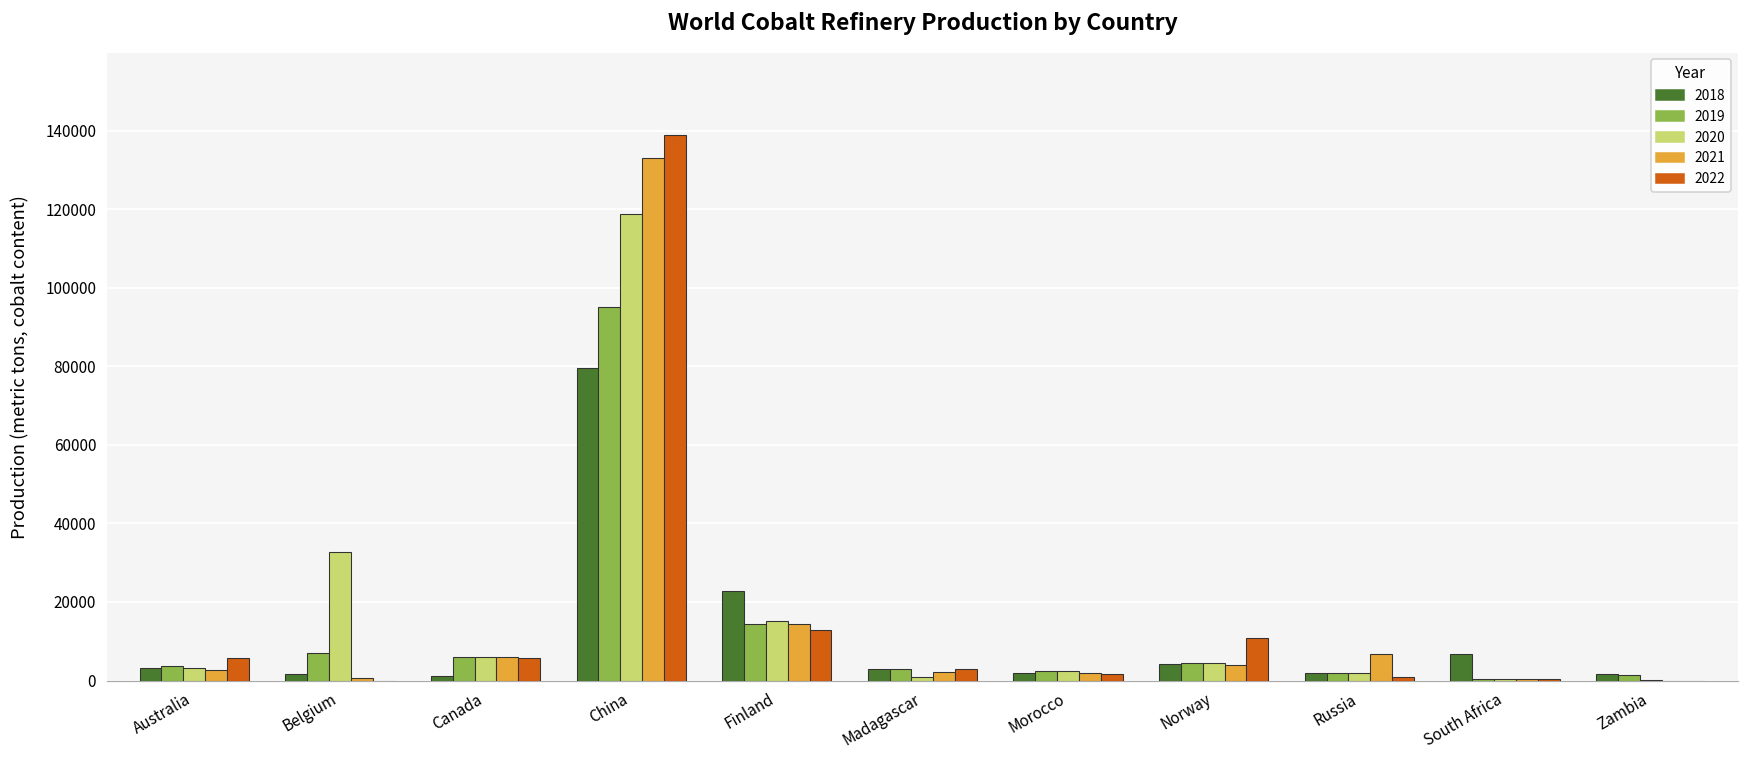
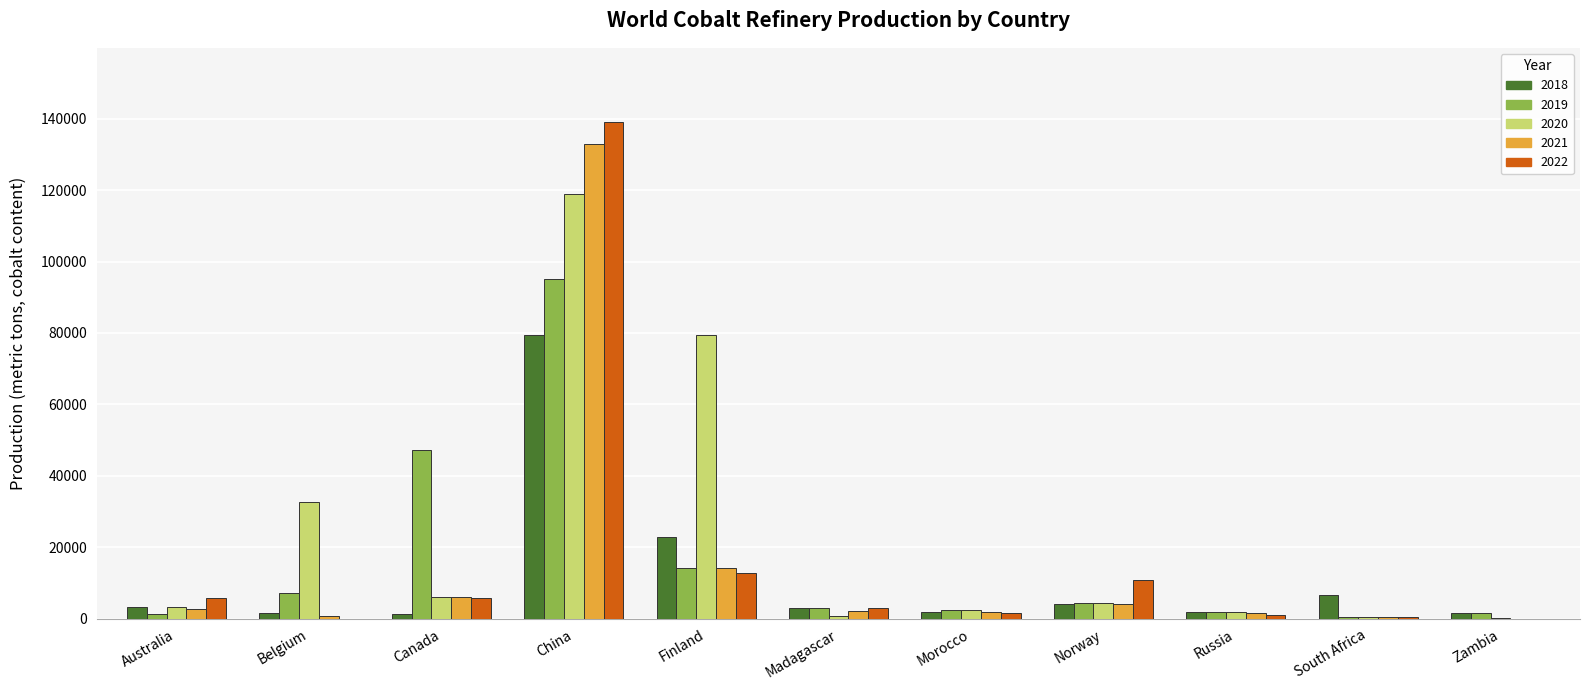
  {
    "2018": {
      "Australia": 3000,
      "Belgium": 2000,
      "Canada": 1000,
      "China": 80000,
      "Finland": 23000,
      "Madagascar": 3000,
      "Morocco": 2000,
      "Norway": 4000,
      "Russia": 2000,
      "South Africa": 7000,
      "Zambia": 2000
    },
    "2019": {
-     "Australia": 4000,
+     "Australia": 1000,
      "Belgium": 7000,
-     "Canada": 6000,
+     "Canada": 47000,
      "China": 95000,
      "Finland": 14000,
      "Madagascar": 3000,
      "Morocco": 2000,
      "Norway": 4000,
      "Russia": 2000,
      "Zambia": 2000
    },
    "2020": {
      "Australia": 3000,
      "Belgium": 33000,
      "Canada": 6000,
      "China": 119000,
-     "Finland": 15000,
+     "Finland": 79000,
      "Madagascar": 1000,
      "Morocco": 2000,
      "Norway": 4000,
      "Russia": 2000
    },
    "2021": {
      "Australia": 3000,
      "Belgium": 1000,
      "Canada": 6000,
      "China": 133000,
      "Finland": 14000,
      "Madagascar": 2000,
      "Morocco": 2000,
      "Norway": 4000,
-     "Russia": 7000,
+     "Russia": 2000,
      "Zambia": 0
    },
    "2022": {
      "Australia": 6000,
      "Belgium": 0,
      "Canada": 6000,
      "China": 139000,
      "Finland": 13000,
      "Madagascar": 3000,
      "Morocco": 2000,
      "Norway": 11000,
      "Russia": 1000,
      "Zambia": 0
    }
  }
